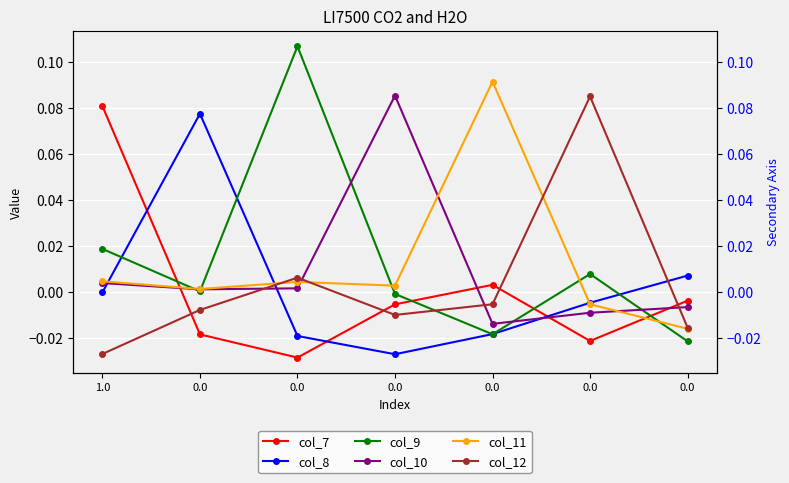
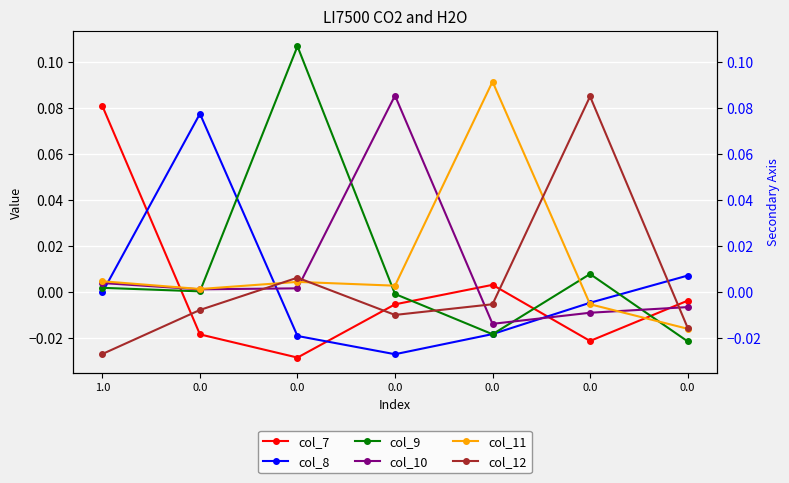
  {
    "col_7": {
      "1.0": 0.081
    },
    "col_8": {
      "1.0": 0.000
    },
    "col_9": {
-     "1.0": 0.019
+     "1.0": 0.002
    },
    "col_12": {
      "1.0": -0.027
    }
  }
